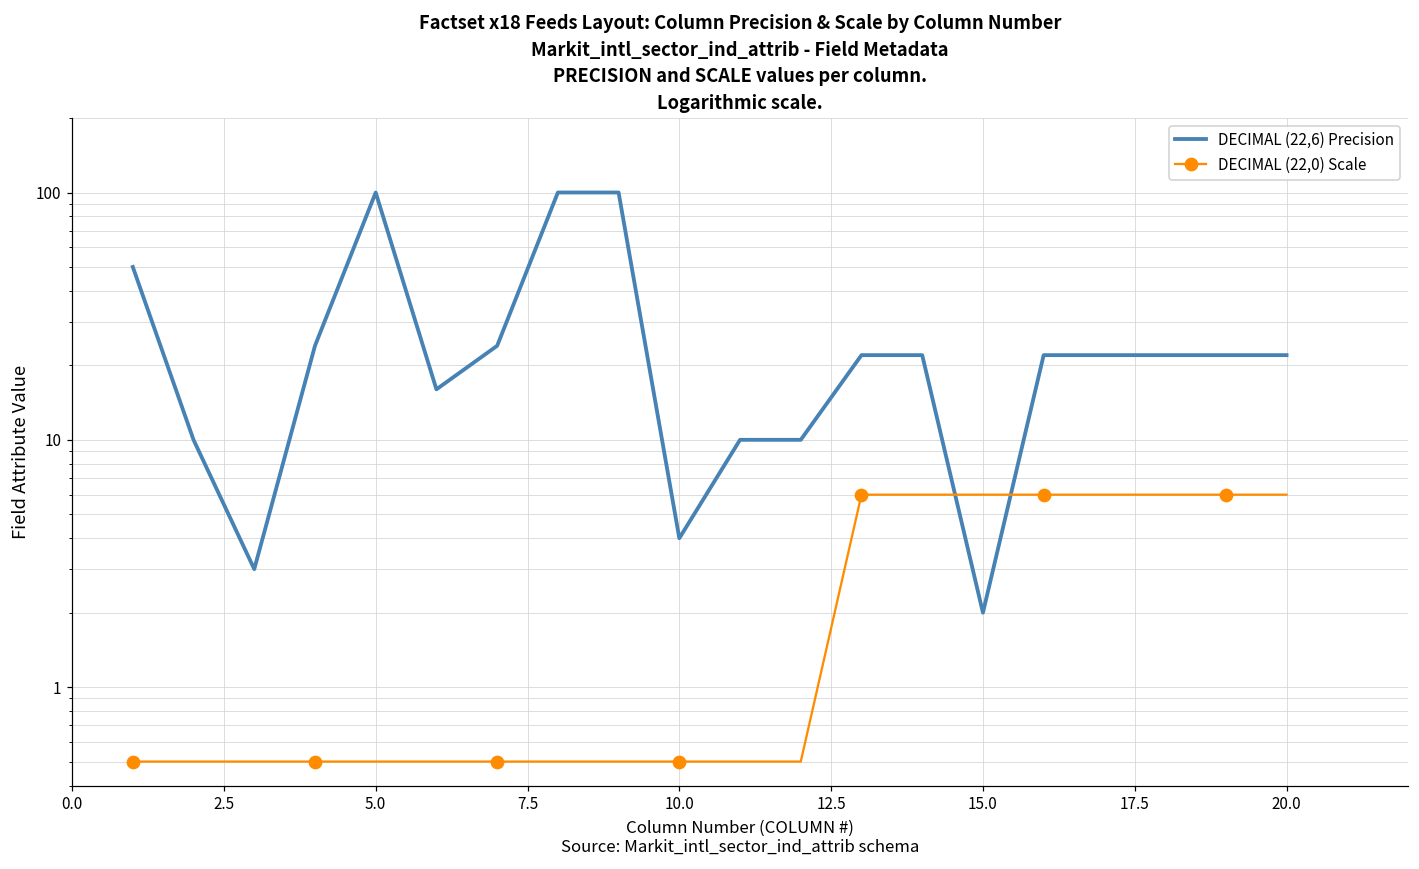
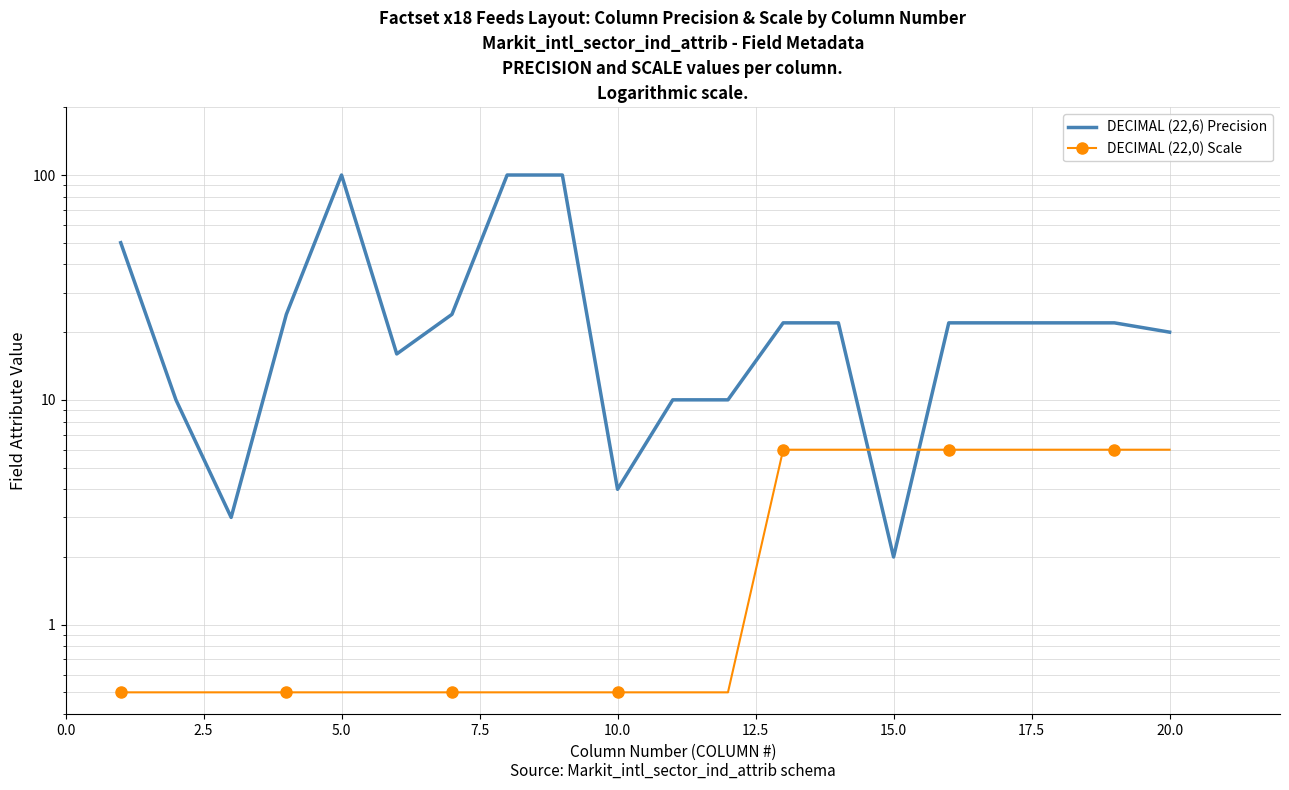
  {
    "DECIMAL (22,6) Precision": {
      "5.0": 100,
      "10.0": 4,
      "15.0": 2,
-     "20.0": 22
+     "20.0": 20
    },
    "DECIMAL (22,0) Scale": {
      "5.0": 0.50,
      "10.0": 0.50,
      "15.0": 6,
      "20.0": 6
    }
  }
